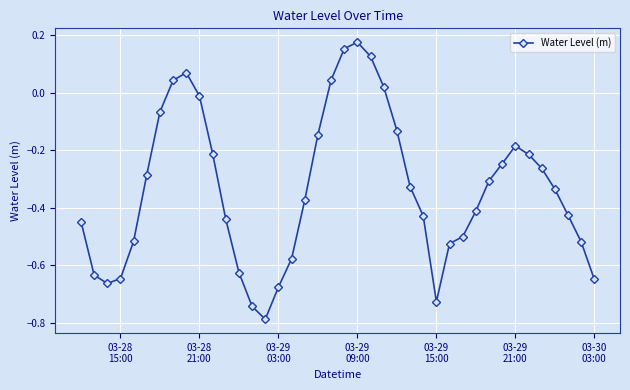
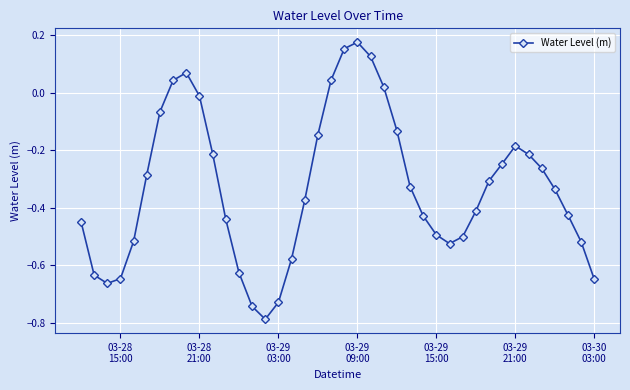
  {
    "03-28 15:00": -0.65,
    "03-28 21:00": -0.01,
-   "03-29 03:00": -0.68,
+   "03-29 03:00": -0.73,
    "03-29 09:00": 0.18,
-   "03-29 15:00": -0.73,
+   "03-29 15:00": -0.49,
    "03-29 21:00": -0.18,
    "03-30 03:00": -0.65
  }
